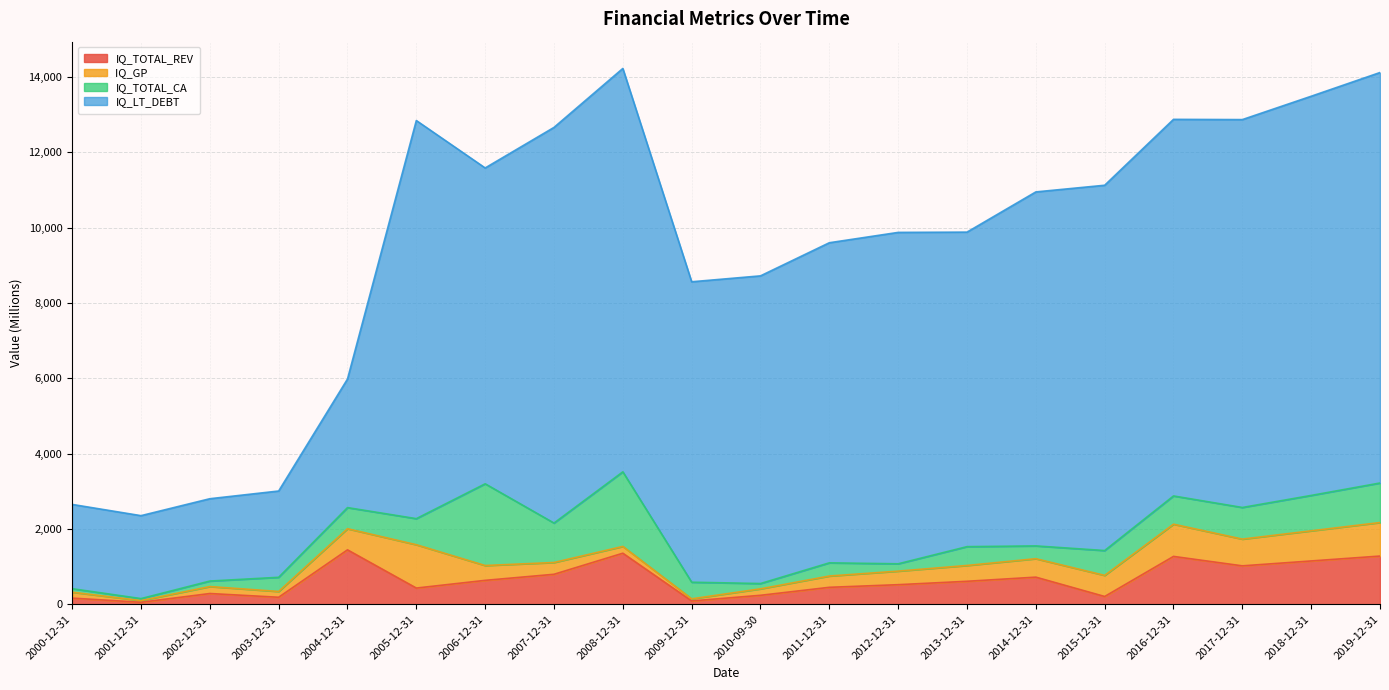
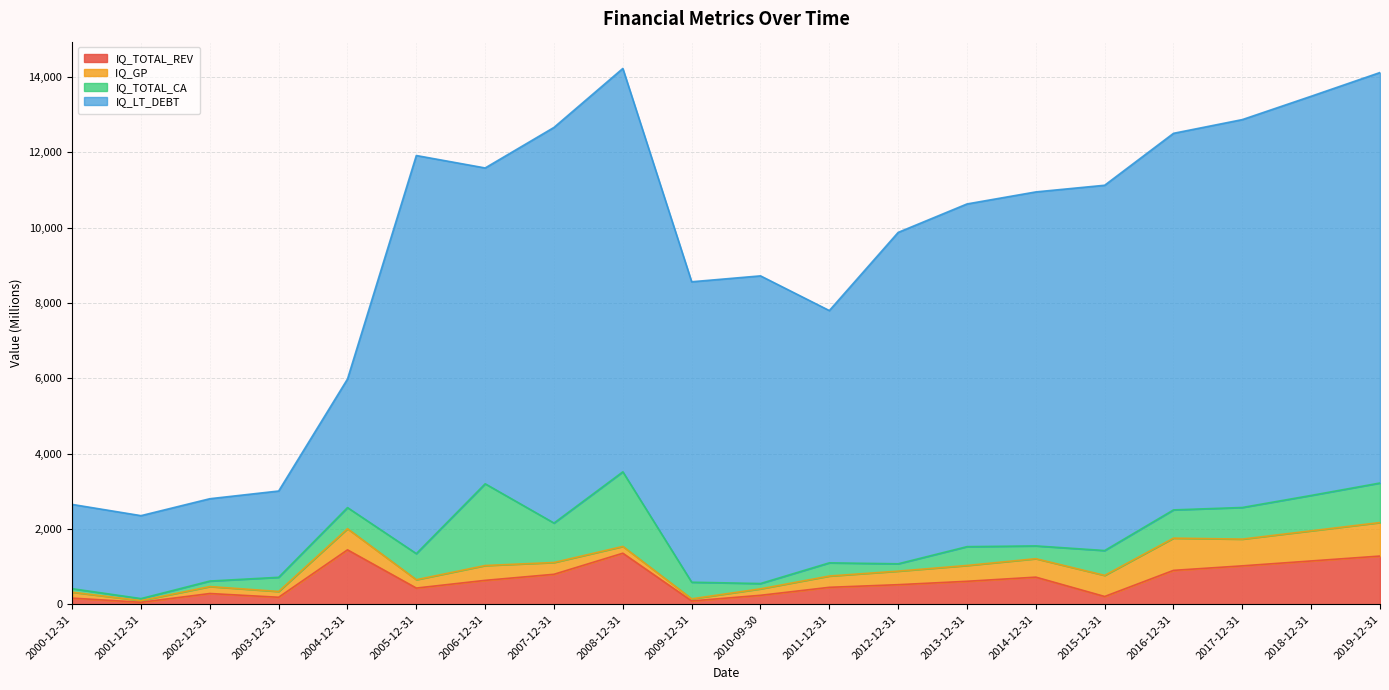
  {
    "IQ_TOTAL_REV": {
      "2000-12-31": "200",
      "2002-12-31": "300",
      "2003-12-31": "200",
      "2004-12-31": "1,400",
      "2005-12-31": "400",
      "2006-12-31": "600",
      "2007-12-31": "800",
      "2008-12-31": "1,400",
      "2010-09-30": "200",
      "2011-12-31": "500",
      "2012-12-31": "500",
      "2013-12-31": "600",
      "2014-12-31": "700",
      "2015-12-31": "200",
-     "2016-12-31": "1,300",
+     "2016-12-31": "900",
      "2017-12-31": "1,000",
      "2018-12-31": "1,200",
      "2019-12-31": "1,300"
    },
    "IQ_GP": {
      "2000-12-31": "200",
      "2002-12-31": "200",
      "2003-12-31": "200",
      "2004-12-31": "600",
-     "2005-12-31": "1,200",
+     "2005-12-31": "200",
      "2006-12-31": "400",
      "2007-12-31": "300",
      "2008-12-31": "200",
      "2010-09-30": "200",
      "2011-12-31": "300",
      "2012-12-31": "400",
      "2013-12-31": "400",
      "2014-12-31": "500",
      "2015-12-31": "600",
      "2016-12-31": "900",
      "2017-12-31": "700",
      "2018-12-31": "800",
      "2019-12-31": "900"
    },
    "IQ_TOTAL_CA": {
      "2000-12-31": "100",
      "2002-12-31": "100",
      "2003-12-31": "400",
      "2004-12-31": "600",
      "2005-12-31": "700",
      "2006-12-31": "2,200",
      "2007-12-31": "1,000",
      "2008-12-31": "2,000",
      "2009-12-31": "400",
      "2010-09-30": "100",
      "2011-12-31": "400",
      "2012-12-31": "200",
      "2013-12-31": "500",
      "2014-12-31": "300",
      "2015-12-31": "700",
      "2016-12-31": "800",
      "2017-12-31": "800",
      "2018-12-31": "900",
      "2019-12-31": "1,100"
    },
    "IQ_LT_DEBT": {
      "2000-12-31": "2,200",
      "2001-12-31": "2,200",
      "2002-12-31": "2,200",
      "2003-12-31": "2,300",
      "2004-12-31": "3,400",
      "2005-12-31": "10,600",
      "2006-12-31": "8,400",
      "2007-12-31": "10,500",
      "2008-12-31": "10,700",
      "2009-12-31": "8,000",
      "2010-09-30": "8,200",
-     "2011-12-31": "8,500",
+     "2011-12-31": "6,700",
      "2012-12-31": "8,800",
-     "2013-12-31": "8,400",
+     "2013-12-31": "9,100",
      "2014-12-31": "9,400",
      "2015-12-31": "9,700",
      "2016-12-31": "10,000",
      "2017-12-31": "10,300",
      "2018-12-31": "10,600",
      "2019-12-31": "10,900"
    }
  }
